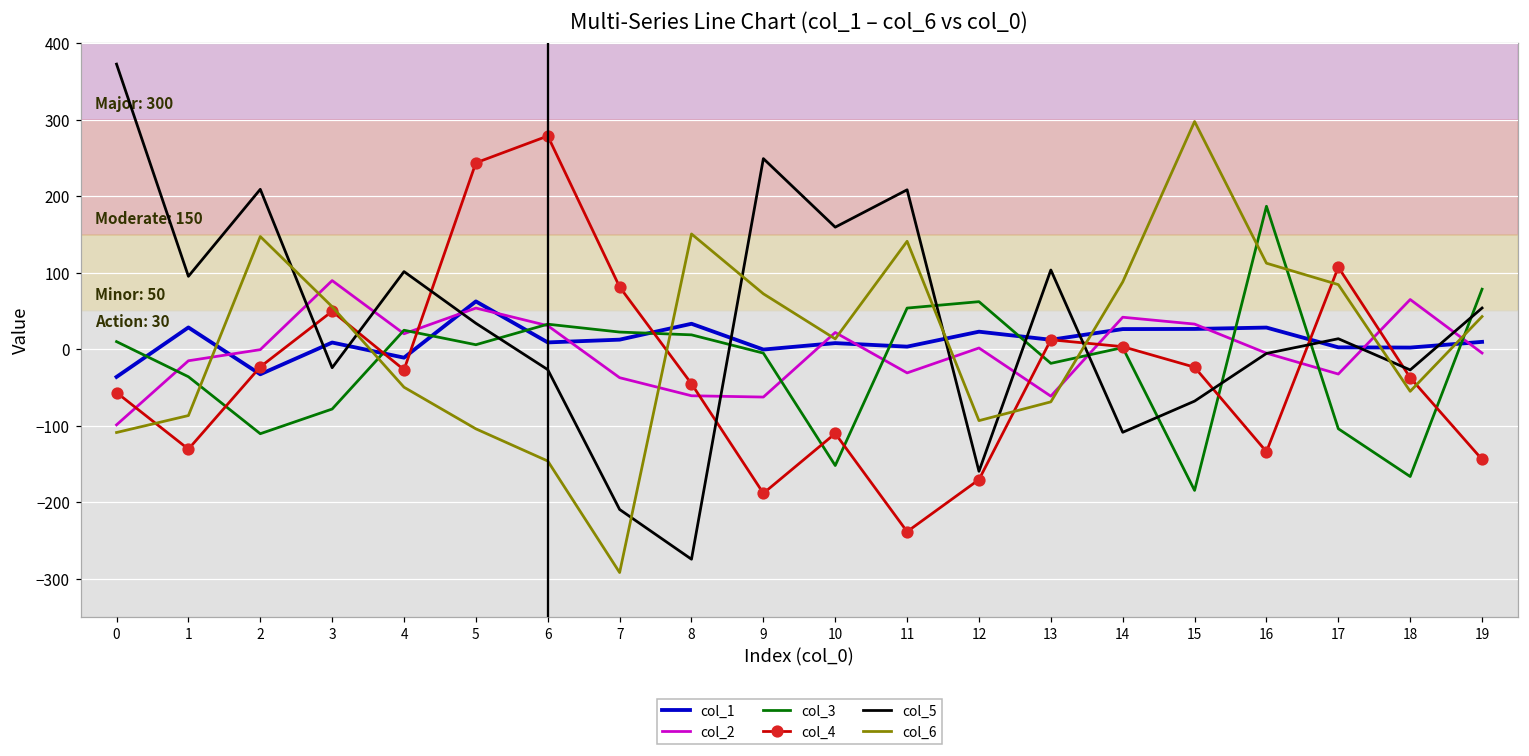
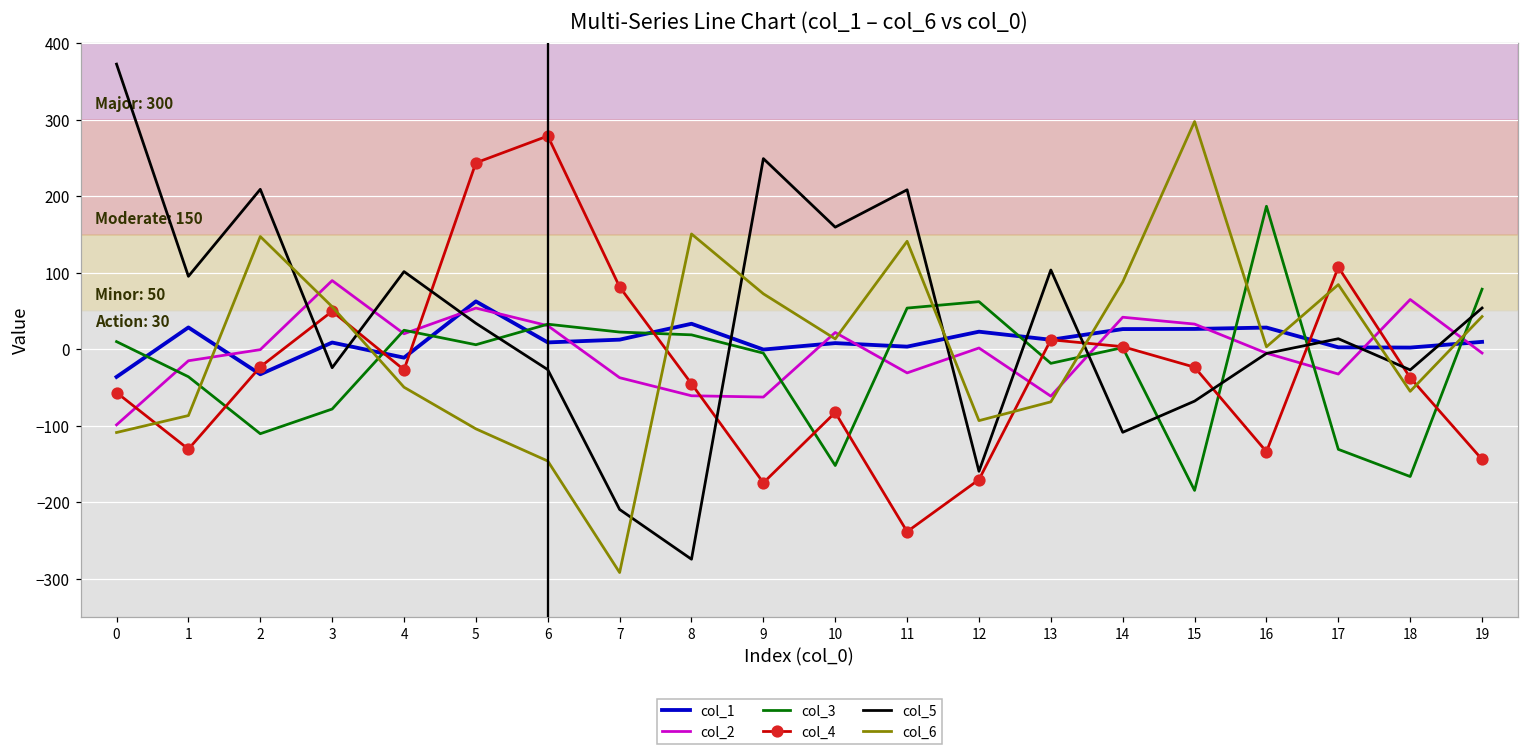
  {
    "col_1": {
      "0": -40,
      "1": 30,
      "2": -30,
      "3": 10,
      "4": -10,
      "5": 60,
      "6": 10,
      "7": 10,
      "8": 30,
      "9": 0,
      "10": 10,
      "11": 0,
      "12": 20,
      "14": 30,
      "15": 30,
      "16": 30,
      "17": 0,
      "18": 0,
      "19": 10
    },
    "col_2": {
      "0": -100,
      "1": -10,
      "2": 0,
      "3": 90,
      "4": 20,
      "5": 50,
      "7": -40,
      "8": -60,
      "9": -60,
      "10": 20,
      "11": -30,
      "12": 0,
      "13": -60,
      "14": 40,
      "15": 30,
      "17": -30,
      "18": 70,
      "19": 0
    },
    "col_3": {
      "1": -40,
      "2": -110,
      "3": -80,
      "4": 20,
      "5": 10,
      "7": 20,
      "8": 20,
      "9": 0,
      "10": -150,
      "11": 50,
      "12": 60,
      "13": -20,
      "15": -180,
      "16": 190,
-     "17": -100,
+     "17": -130,
      "18": -170,
      "19": 80
    },
    "col_4": {
      "0": -60,
      "1": -130,
      "2": -20,
      "3": 50,
      "4": -30,
      "5": 240,
      "6": 280,
      "7": 80,
      "8": -50,
-     "9": -190,
-     "10": -110,
+     "9": -170,
+     "10": -80,
      "11": -240,
      "12": -170,
      "15": -20,
      "16": -130,
      "17": 110,
      "18": -40,
      "19": -140
    },
    "col_5": {
      "0": 370,
      "2": 210,
      "3": -20,
      "4": 100,
      "5": 30,
      "6": -30,
      "7": -210,
      "8": -270,
      "9": 250,
      "10": 160,
      "11": 210,
      "12": -160,
      "13": 100,
      "14": -110,
      "15": -70,
      "17": 10,
      "18": -30,
      "19": 50
    },
    "col_6": {
      "0": -110,
      "1": -90,
      "2": 150,
      "3": 60,
      "4": -50,
      "5": -100,
      "6": -150,
      "7": -290,
      "8": 150,
      "9": 70,
      "10": 10,
      "11": 140,
      "12": -90,
      "13": -70,
      "14": 90,
      "15": 300,
-     "16": 110,
+     "16": 0,
      "17": 80,
      "18": -50,
      "19": 40
    }
  }
